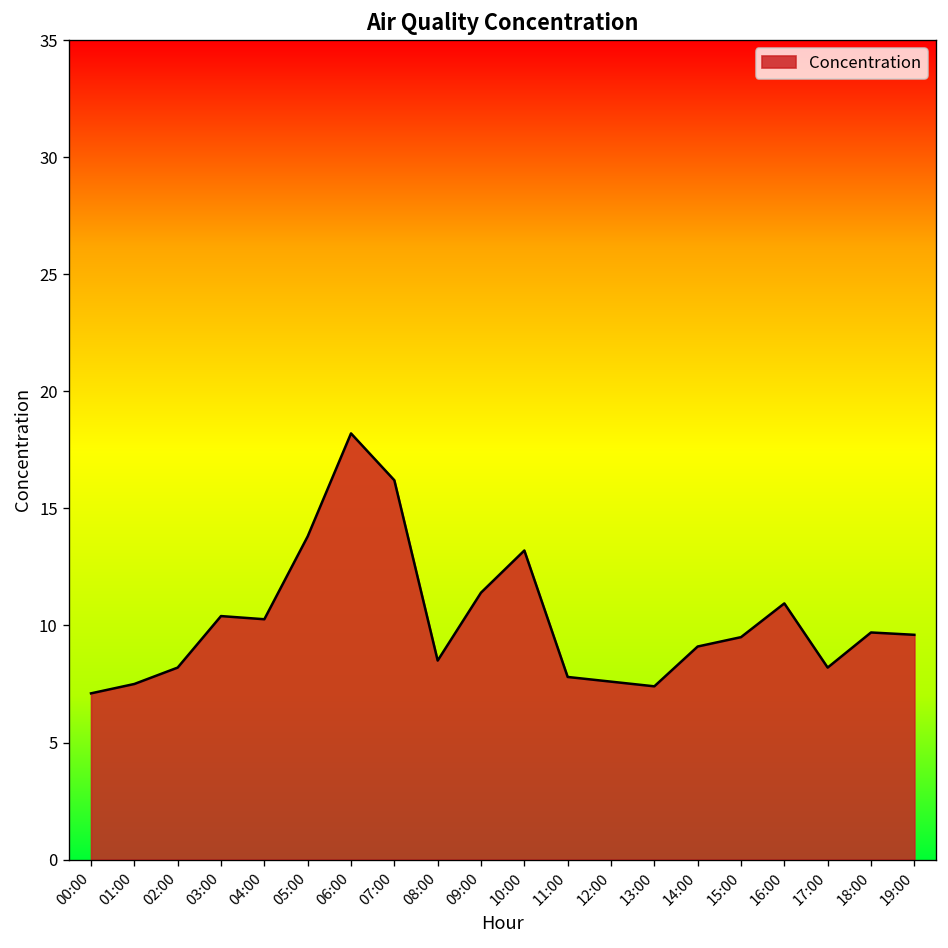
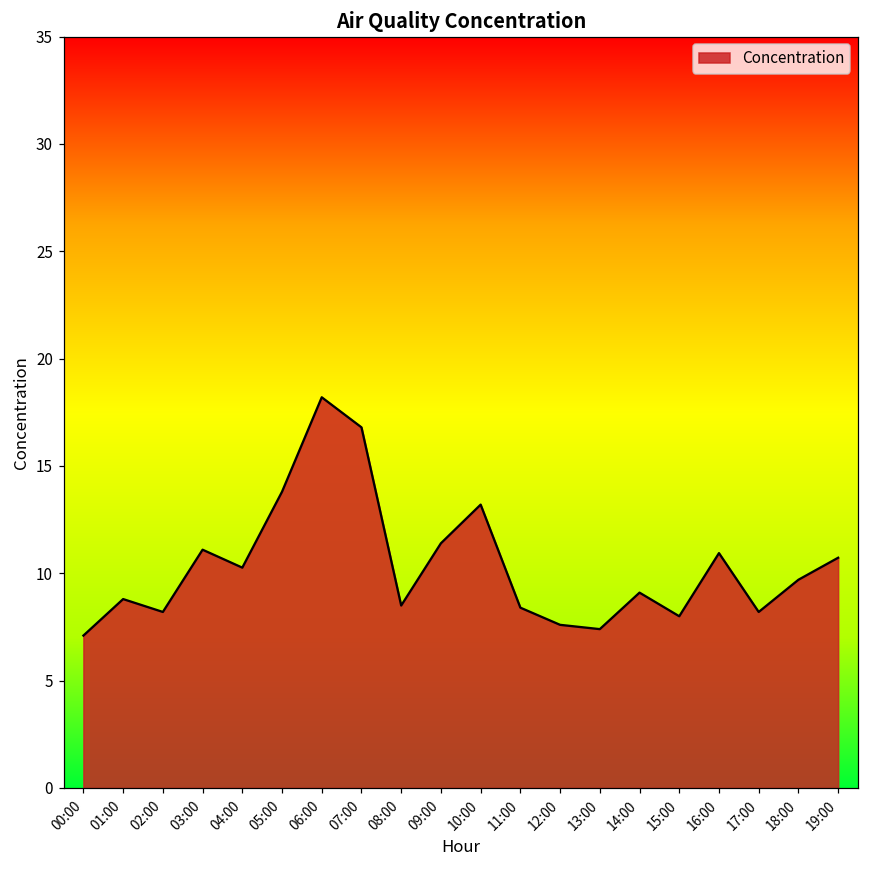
  {
    "00:00": 7.1,
-   "01:00": 7.5,
+   "01:00": 8.8,
    "02:00": 8.2,
-   "03:00": 10.4,
+   "03:00": 11.1,
    "04:00": 10.3,
    "05:00": 13.8,
    "06:00": 18.2,
-   "07:00": 16.2,
+   "07:00": 16.8,
    "08:00": 8.5,
    "09:00": 11.4,
    "10:00": 13.2,
-   "11:00": 7.8,
+   "11:00": 8.4,
    "12:00": 7.6,
    "13:00": 7.4,
    "14:00": 9.1,
-   "15:00": 9.5,
+   "15:00": 8.0,
    "16:00": 10.9,
    "17:00": 8.2,
    "18:00": 9.7,
-   "19:00": 9.6
+   "19:00": 10.7
  }
